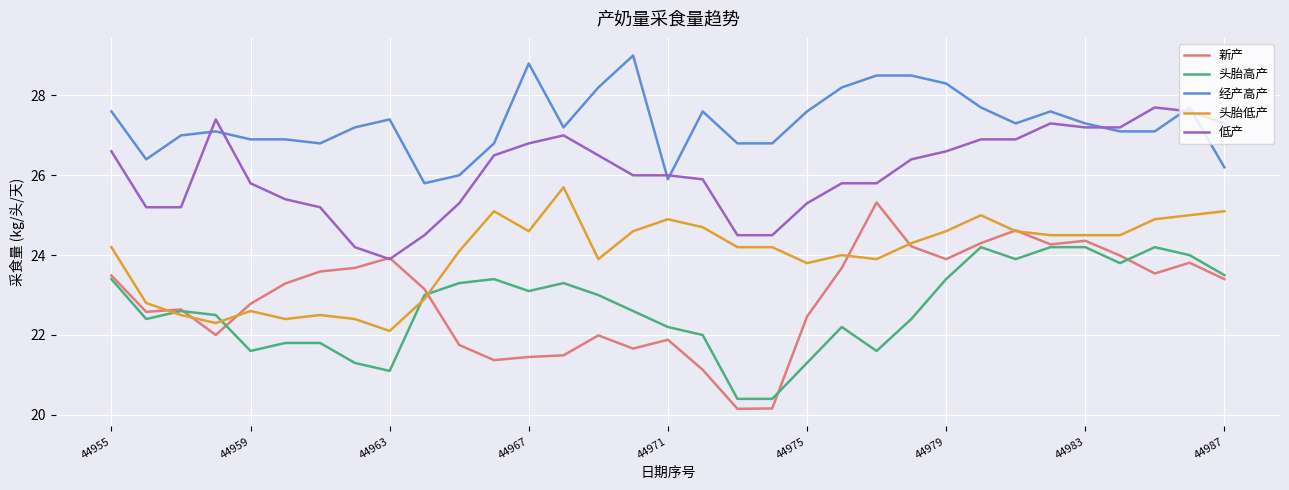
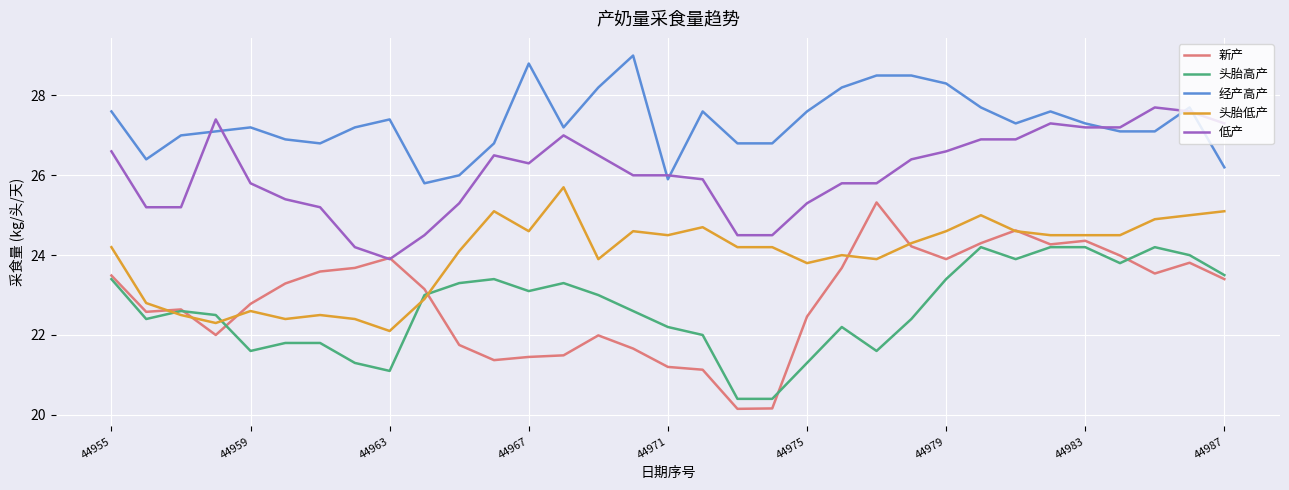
  {
    "新产": {
      "44955": 23.5,
      "44959": 22.8,
      "44967": 21.5,
-     "44971": 21.9,
+     "44971": 21.2,
      "44975": 22.5,
      "44979": 23.9,
      "44983": 24.4,
      "44987": 23.4
    },
    "头胎高产": {
      "44955": 23.4,
      "44959": 21.6,
      "44963": 21.1,
      "44967": 23.1,
      "44971": 22.2,
      "44975": 21.3,
      "44979": 23.4,
      "44983": 24.2,
      "44987": 23.5
    },
    "经产高产": {
      "44955": 27.6,
-     "44959": 26.9,
+     "44959": 27.2,
      "44963": 27.4,
      "44967": 28.8,
      "44971": 25.9,
      "44975": 27.6,
      "44979": 28.3,
      "44983": 27.3,
      "44987": 26.2
    },
    "头胎低产": {
      "44955": 24.2,
      "44959": 22.6,
      "44963": 22.1,
      "44967": 24.6,
-     "44971": 24.9,
+     "44971": 24.5,
      "44975": 23.8,
      "44979": 24.6,
      "44983": 24.5,
      "44987": 25.1
    },
    "低产": {
      "44955": 26.6,
      "44959": 25.8,
-     "44967": 26.8,
+     "44967": 26.3,
      "44971": 26.0,
      "44975": 25.3,
      "44979": 26.6,
      "44983": 27.2
    }
  }
